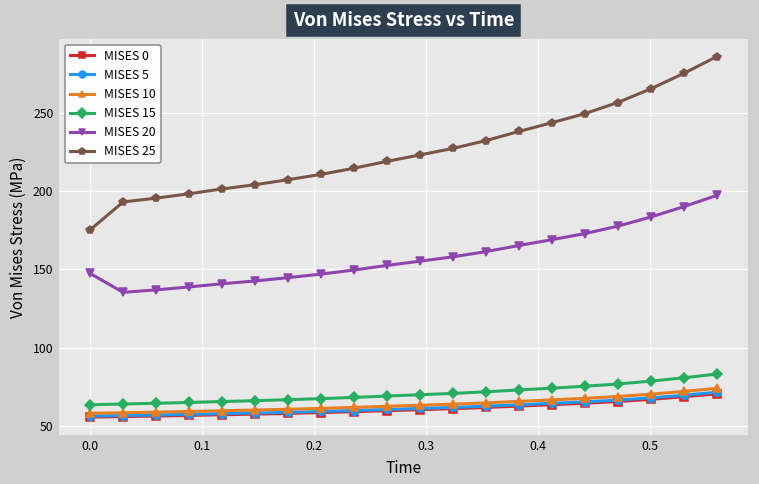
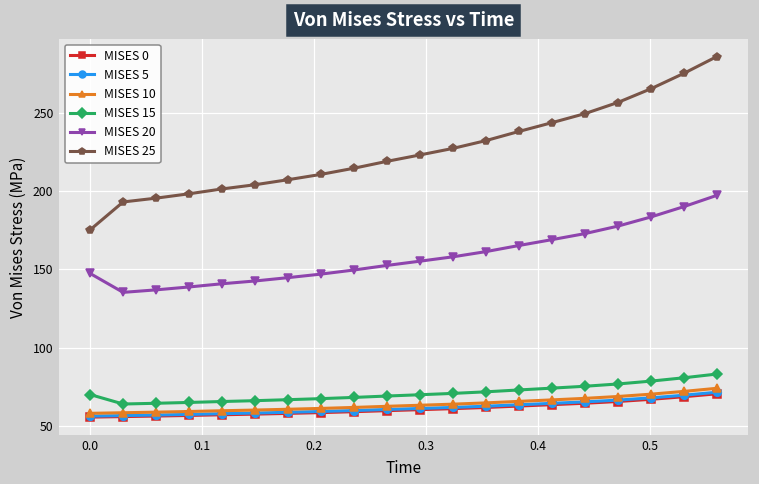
  {
    "MISES 10": {
      "0.0": 58
    },
    "MISES 15": {
-     "0.0": 64
+     "0.0": 70
    },
    "MISES 20": {
      "0.0": 147
    },
    "MISES 25": {
      "0.0": 175
    }
  }
